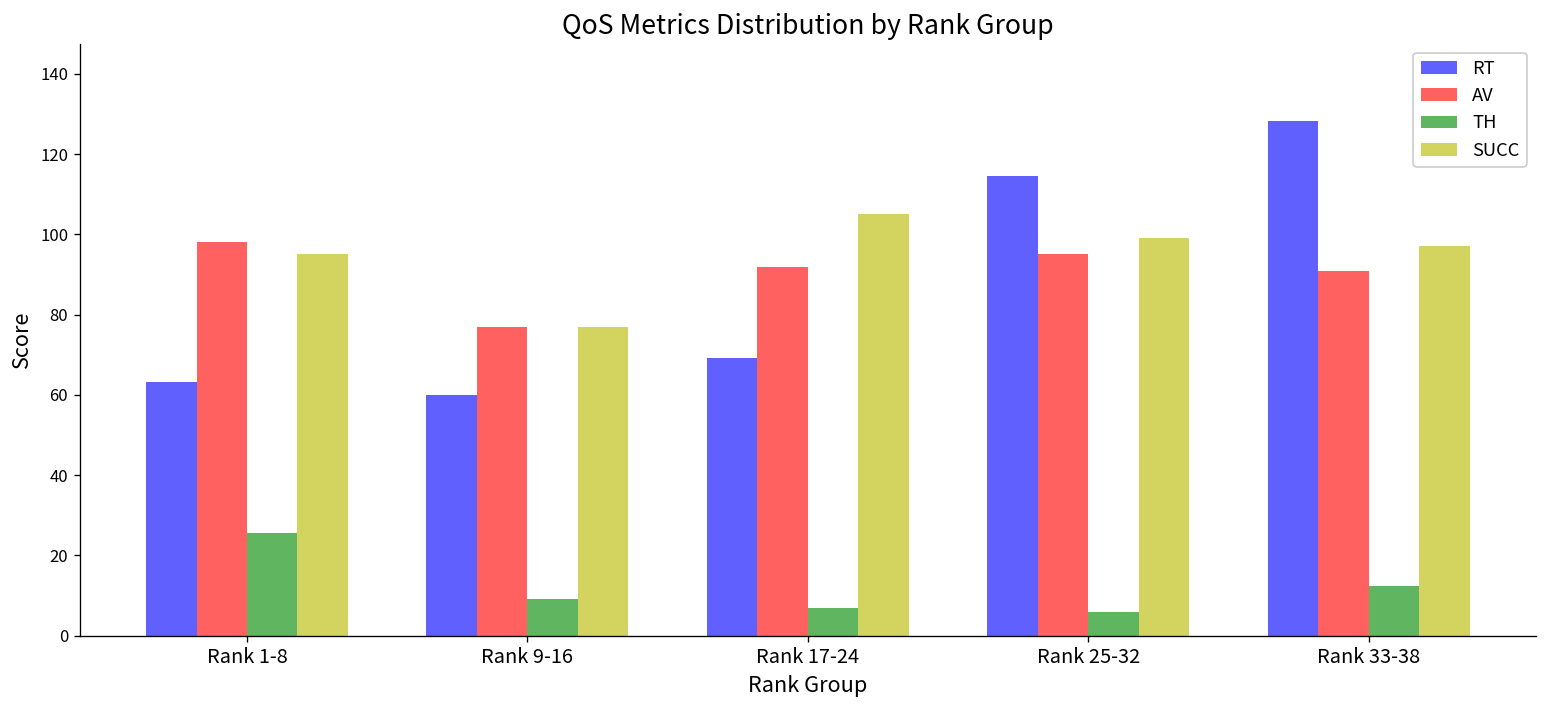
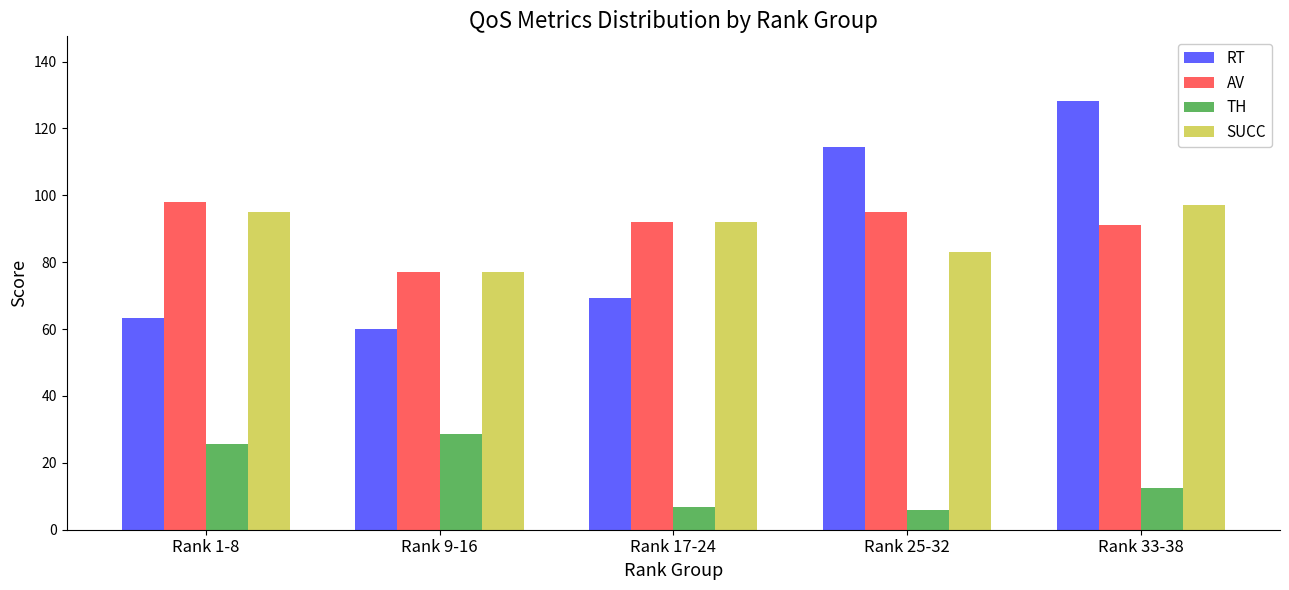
  {
    "RT": {
      "Rank 1-8": 63,
      "Rank 9-16": 60,
      "Rank 17-24": 69,
      "Rank 25-32": 115,
      "Rank 33-38": 128
    },
    "AV": {
      "Rank 1-8": 98,
      "Rank 9-16": 77,
      "Rank 17-24": 92,
      "Rank 25-32": 95,
      "Rank 33-38": 91
    },
    "TH": {
      "Rank 1-8": 26,
-     "Rank 9-16": 9,
+     "Rank 9-16": 29,
      "Rank 17-24": 7,
      "Rank 25-32": 6,
      "Rank 33-38": 12
    },
    "SUCC": {
      "Rank 1-8": 95,
      "Rank 9-16": 77,
-     "Rank 17-24": 105,
-     "Rank 25-32": 99,
+     "Rank 17-24": 92,
+     "Rank 25-32": 83,
      "Rank 33-38": 97
    }
  }
